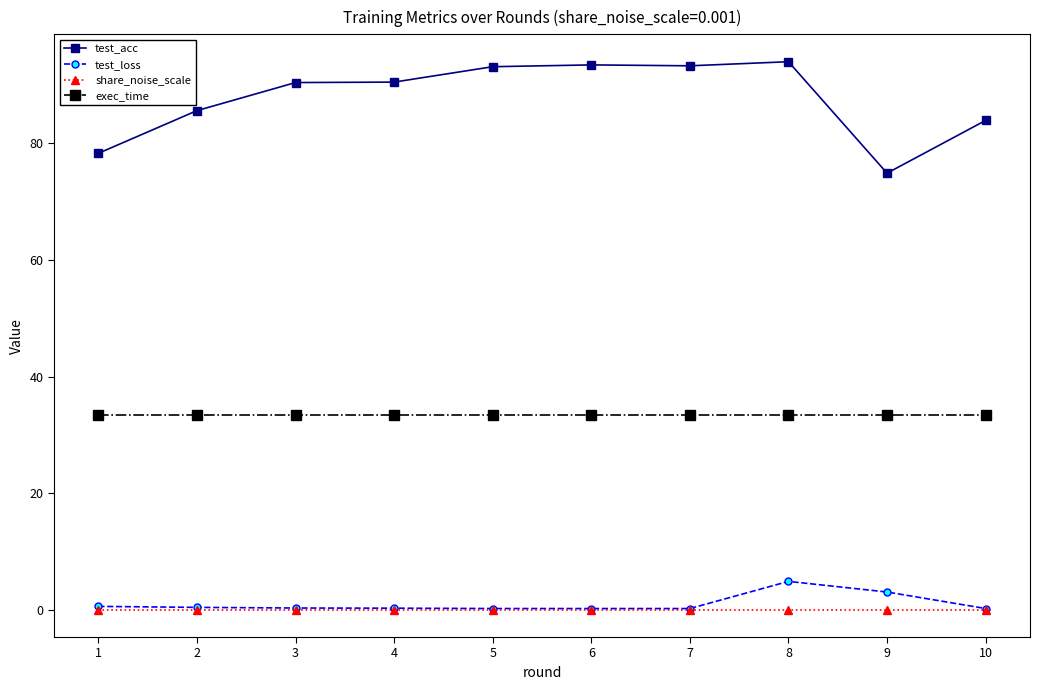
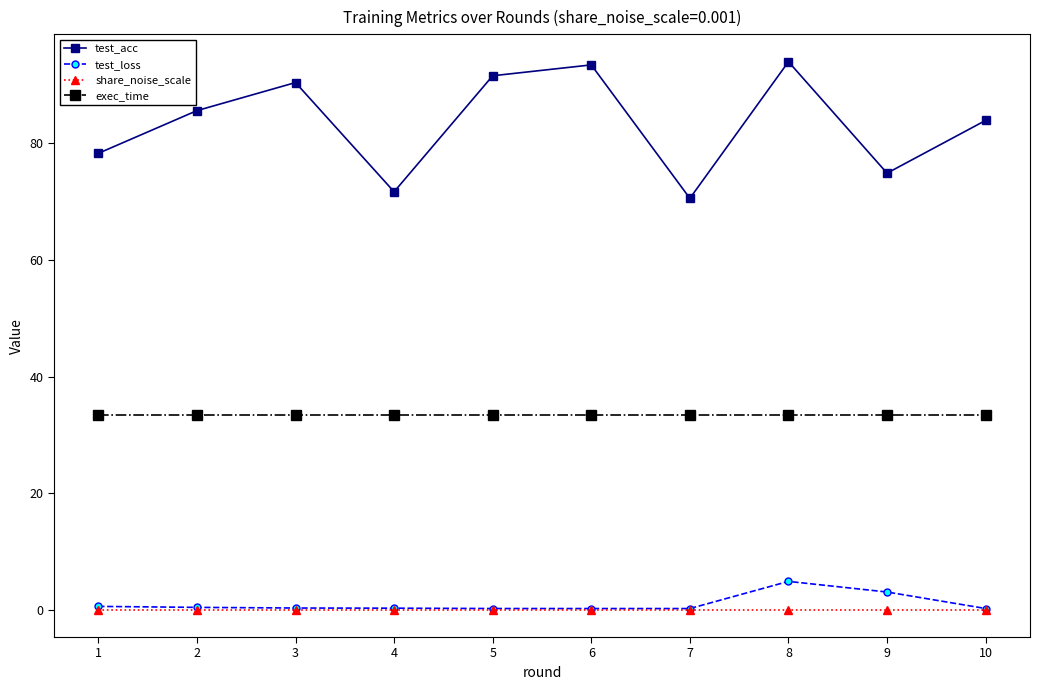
  {
    "test_acc": {
      "1": 78,
      "2": 86,
      "3": 90,
-     "4": 91,
-     "5": 93,
+     "4": 72,
+     "5": 92,
      "6": 93,
-     "7": 93,
+     "7": 71,
      "8": 94,
      "9": 75,
      "10": 84
    },
    "test_loss": {
      "1": 1,
      "8": 5,
      "9": 3
    },
    "share_noise_scale": {
      "1": 0,
      "8": 0,
      "9": 0
    },
    "exec_time": {
      "1": 33,
      "2": 33,
      "3": 33,
      "4": 33,
      "5": 33,
      "6": 33,
      "7": 33,
      "8": 33,
      "9": 33,
      "10": 33
    }
  }
